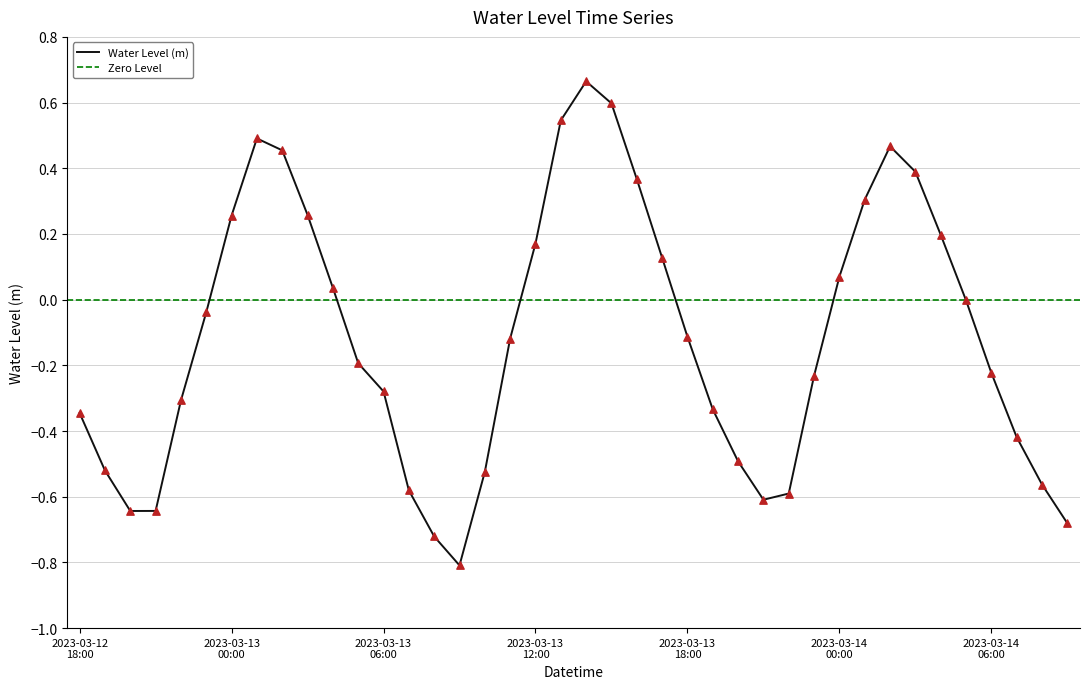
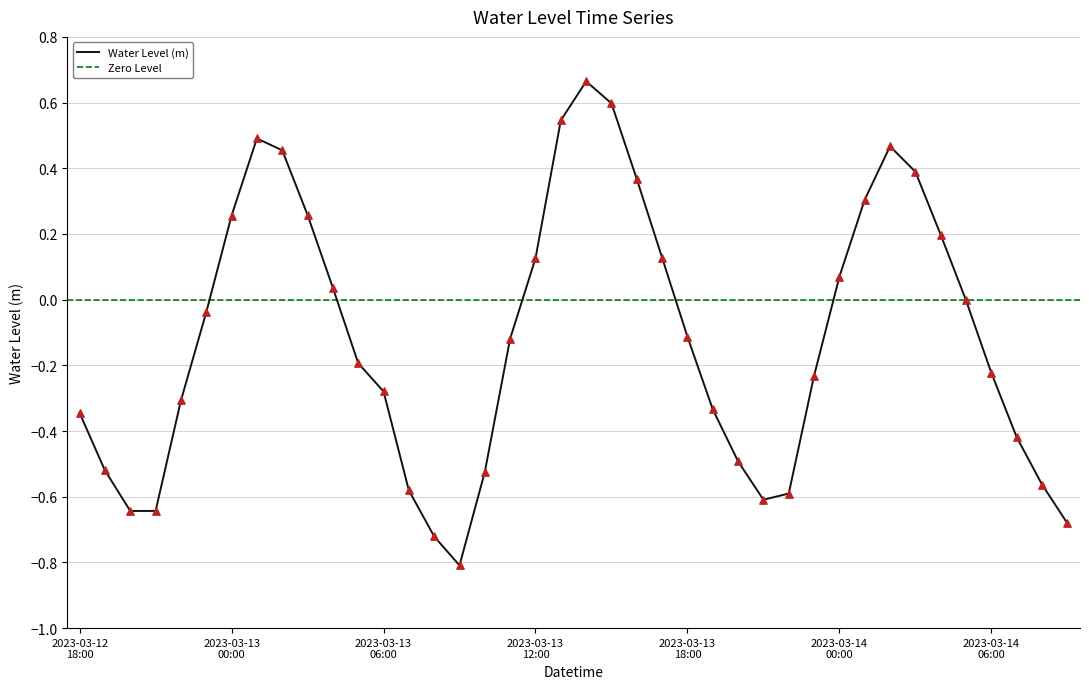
  {
    "2023-03-12 18:00": -0.35,
    "2023-03-13 00:00": 0.26,
    "2023-03-13 06:00": -0.28,
-   "2023-03-13 12:00": 0.17,
+   "2023-03-13 12:00": 0.13,
    "2023-03-13 18:00": -0.11,
    "2023-03-14 00:00": 0.07,
    "2023-03-14 06:00": -0.22
  }
